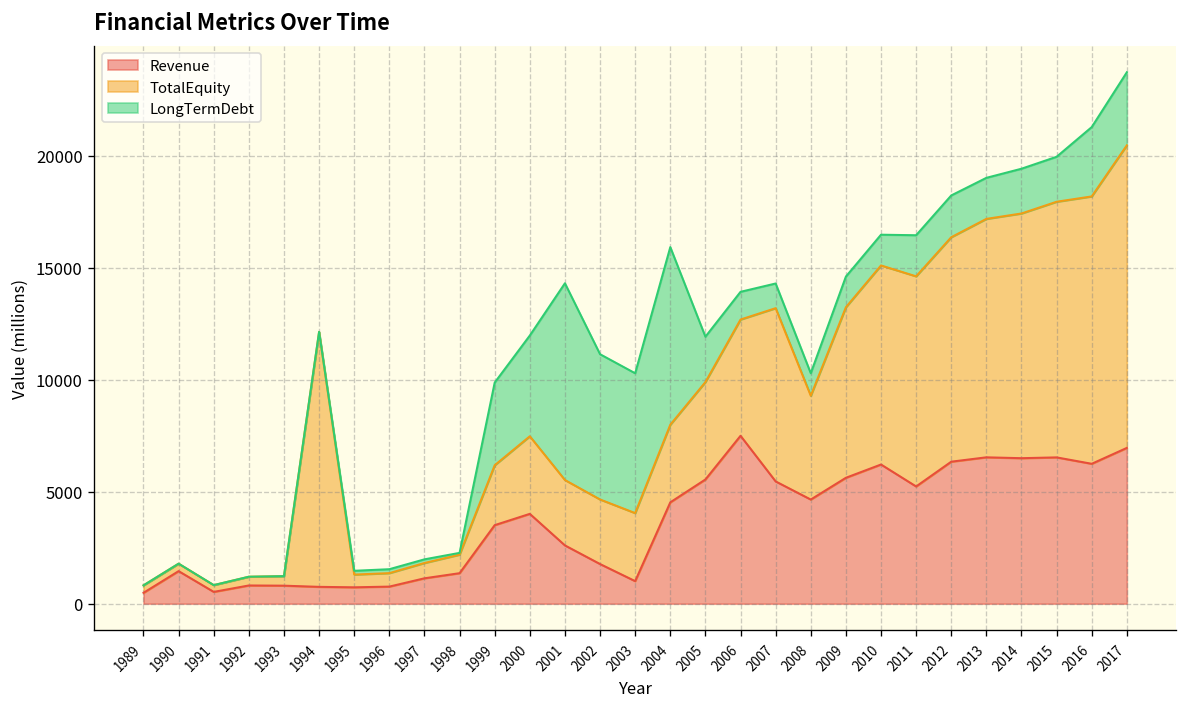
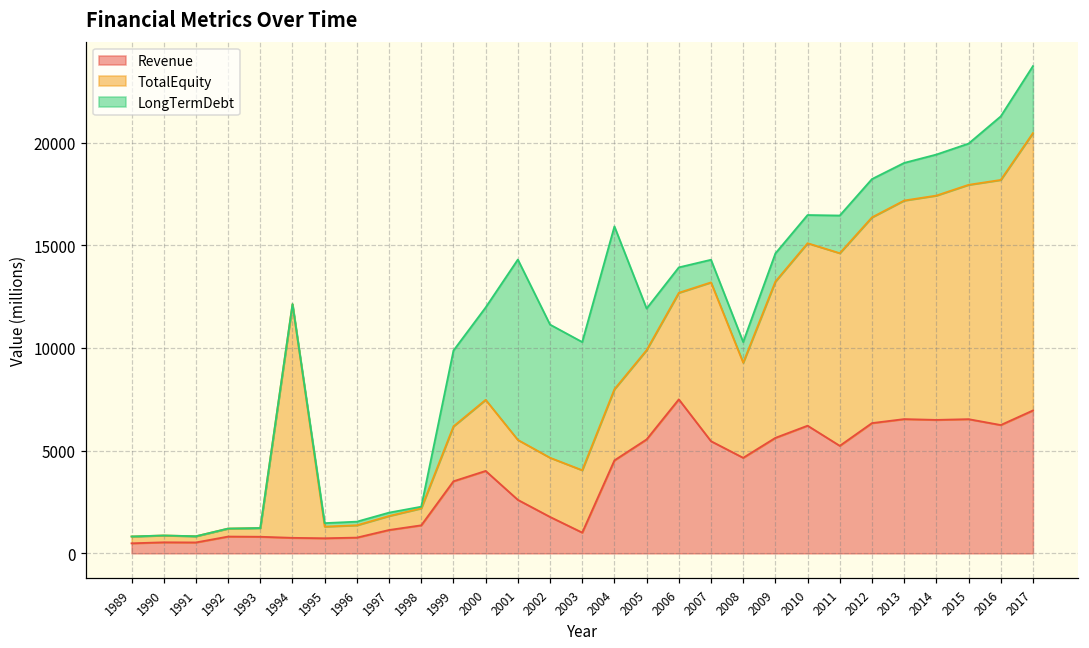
  {
    "Revenue": {
      "1989": 500,
-     "1990": 1500,
+     "1990": 500,
      "1991": 500,
      "1992": 800,
      "1993": 800,
      "1994": 800,
      "1995": 700,
      "1996": 800,
      "1997": 1100,
      "1998": 1400,
      "1999": 3500,
      "2000": 4000,
      "2001": 2600,
      "2002": 1800,
      "2003": 1000,
      "2004": 4500,
      "2005": 5500,
      "2006": 7500,
      "2007": 5500,
      "2008": 4700,
      "2009": 5600,
      "2010": 6200,
      "2011": 5200,
      "2012": 6300,
      "2013": 6500,
      "2014": 6500,
      "2015": 6500,
      "2016": 6200,
      "2017": 7000
    },
    "TotalEquity": {
      "1995": 600,
      "1996": 600,
      "1997": 700,
      "1999": 2700,
      "2000": 3500,
      "2001": 2900,
      "2002": 2900,
      "2003": 3000,
      "2004": 3500,
      "2005": 4300,
      "2006": 5200,
      "2007": 7700,
      "2008": 4600,
      "2009": 7600,
      "2010": 8900,
      "2011": 9400,
      "2012": 10000,
      "2013": 10600,
      "2014": 10900,
      "2015": 11400,
      "2016": 11900,
      "2017": 13500
    },
    "LongTermDebt": {
      "1995": 200,
      "1996": 200,
      "1997": 200,
      "1999": 3700,
      "2000": 4500,
      "2001": 8800,
      "2002": 6500,
      "2003": 6200,
      "2004": 7900,
      "2005": 2000,
      "2006": 1200,
      "2007": 1100,
      "2008": 1000,
      "2009": 1400,
      "2010": 1400,
      "2011": 1800,
      "2012": 1900,
      "2013": 1800,
      "2014": 2000,
      "2015": 2000,
      "2016": 3100,
      "2017": 3300
    }
  }
